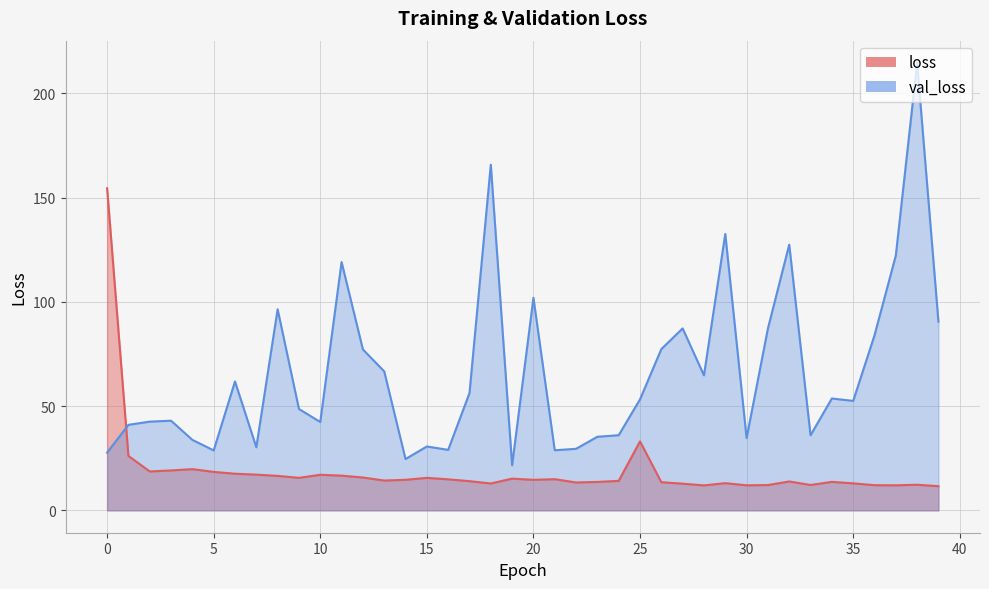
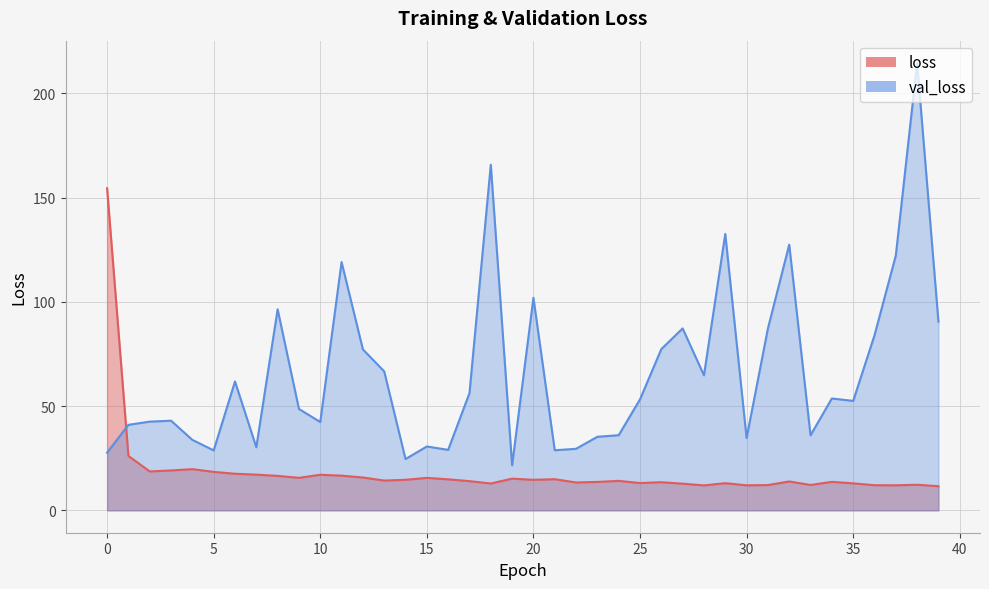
  {
    "loss": {
      "0": 154,
      "5": 18,
      "10": 17,
      "15": 16,
      "20": 15,
-     "25": 33,
+     "25": 13,
      "30": 12,
      "35": 13
    },
    "val_loss": {
      "0": 28,
      "5": 29,
      "10": 42,
      "15": 31,
      "20": 102,
      "25": 53,
      "30": 35,
      "35": 52
    }
  }
